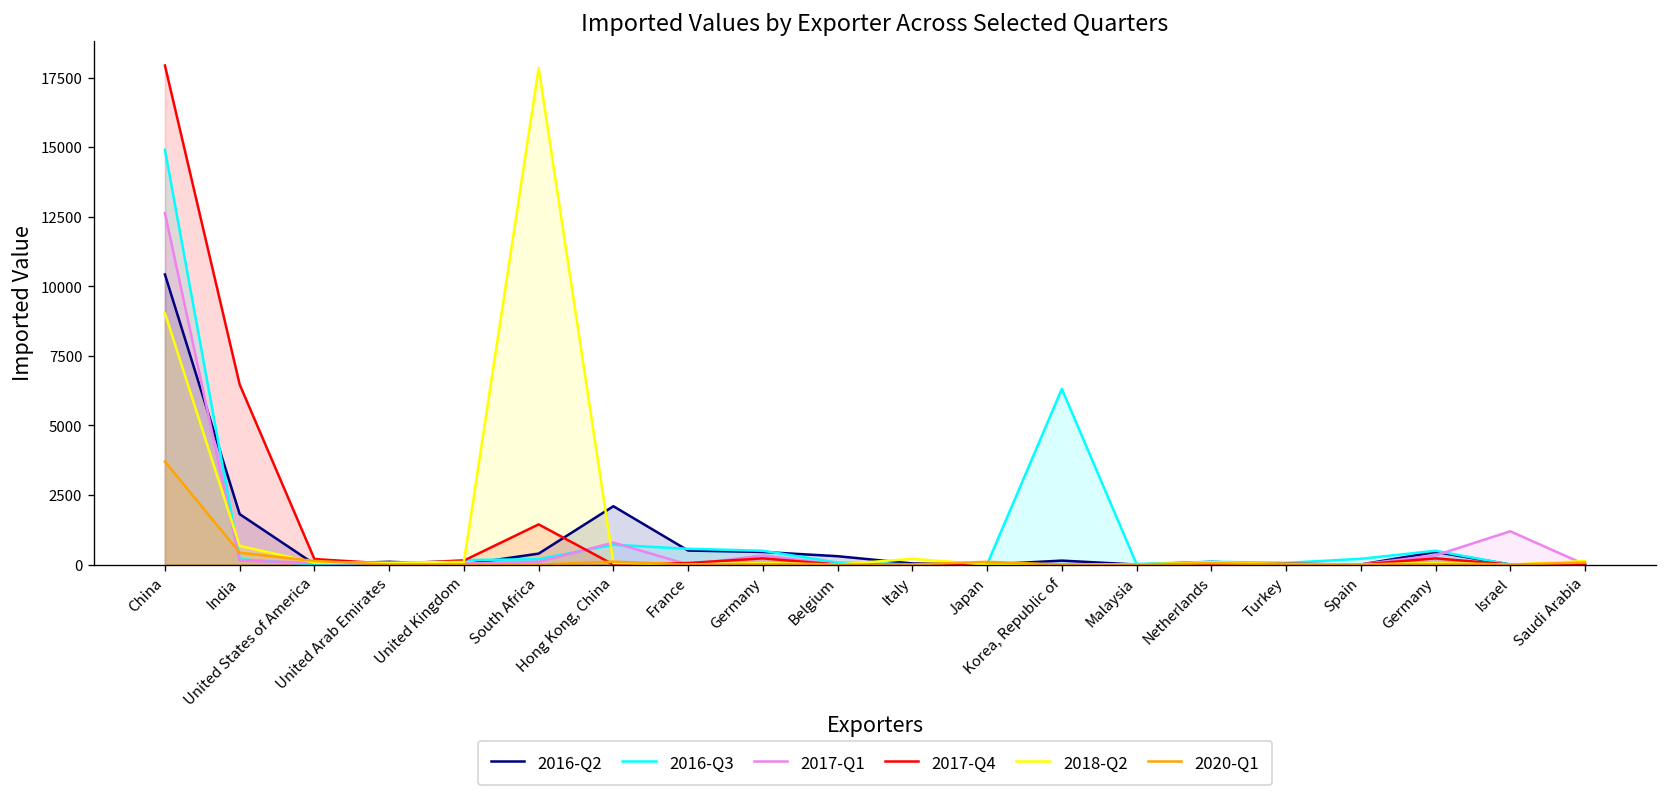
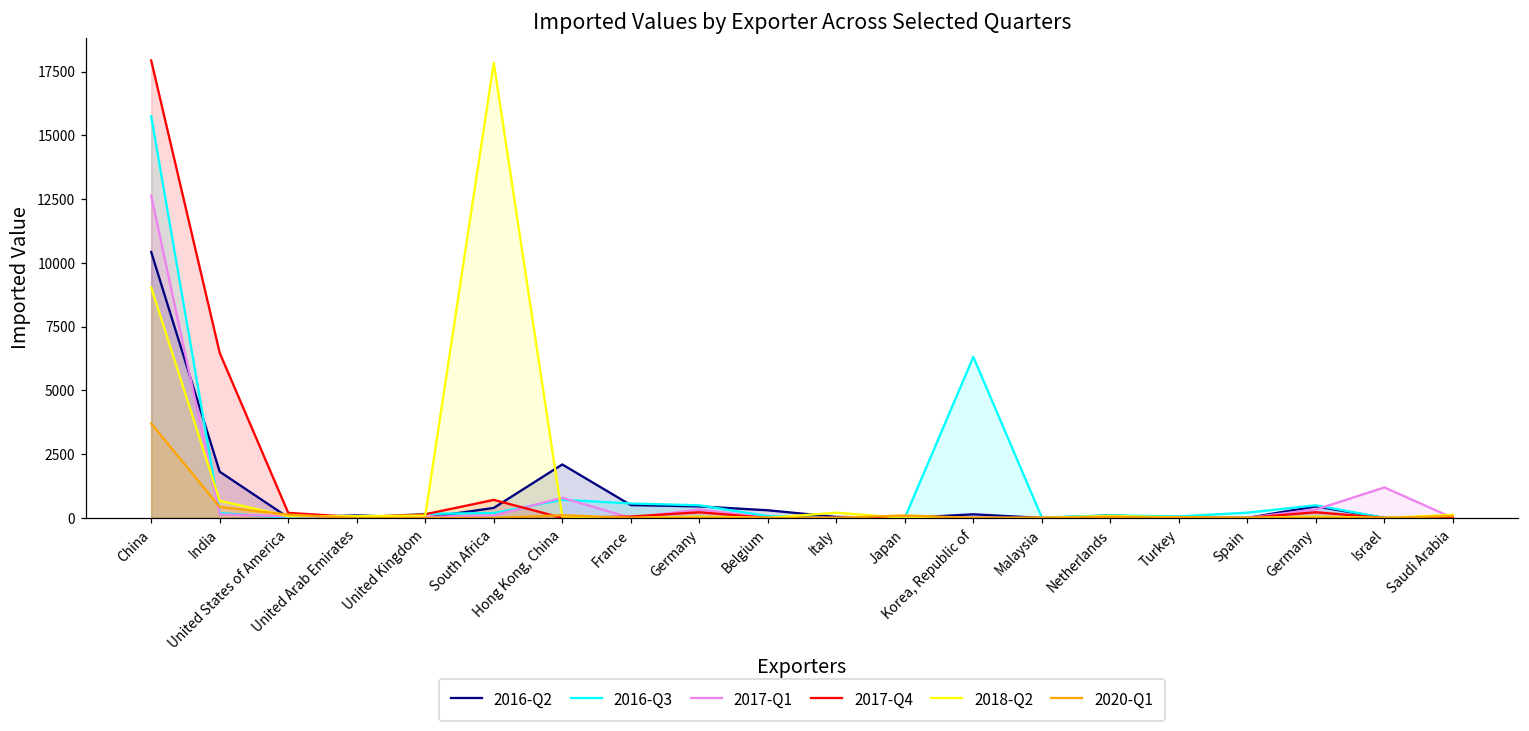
  {
    "2016-Q2": {
      "China": 10400,
      "India": 1800,
      "South Africa": 400,
      "Hong Kong, China": 2100,
      "Belgium": 300,
      "Korea, Republic of": 100
    },
    "2016-Q3": {
-     "China": 14900,
+     "China": 15800,
      "Korea, Republic of": 6300,
      "Spain": 200
    },
    "2017-Q1": {
      "China": 12600,
      "Israel": 1200
    },
    "2017-Q4": {
      "China": 17900,
      "India": 6500,
-     "South Africa": 1400
+     "South Africa": 700
    },
    "2018-Q2": {
      "China": 9000,
      "India": 700,
      "South Africa": 17900,
      "Italy": 200
    },
    "2020-Q1": {
      "China": 3700,
      "India": 400
    }
  }
